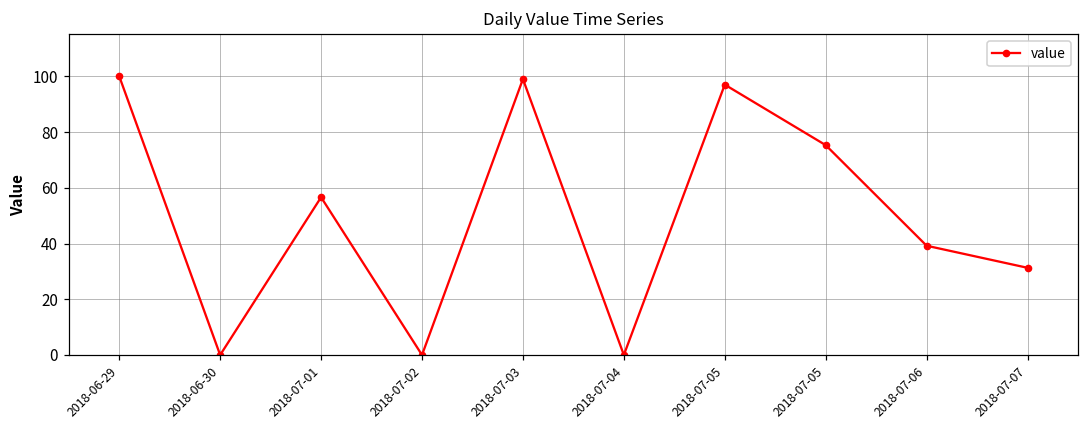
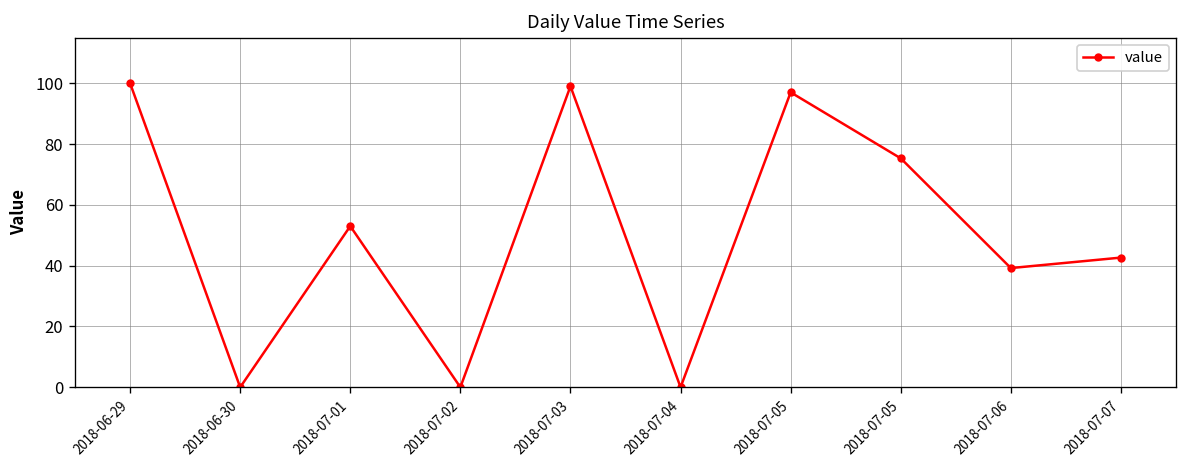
  {
    "2018-06-29": 100,
    "2018-06-30": 0,
-   "2018-07-01": 57,
+   "2018-07-01": 53,
    "2018-07-02": 0,
    "2018-07-03": 99,
    "2018-07-04": 0,
    "2018-07-06": 39,
-   "2018-07-07": 31
+   "2018-07-07": 43
  }
